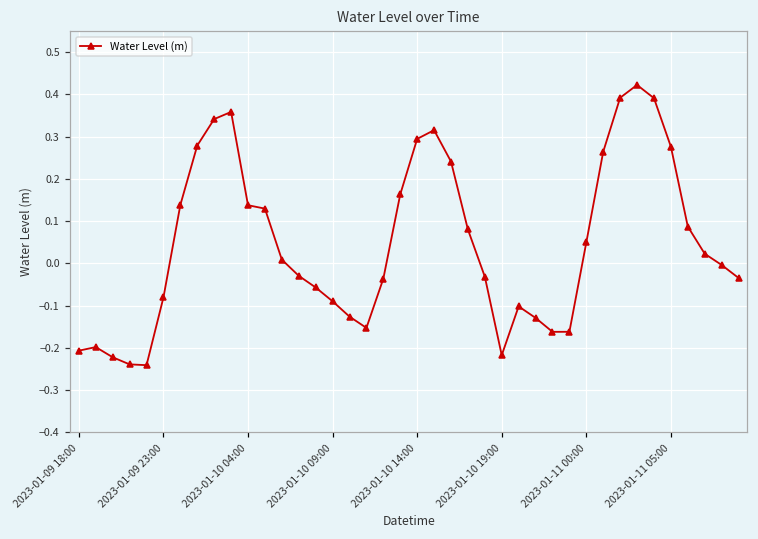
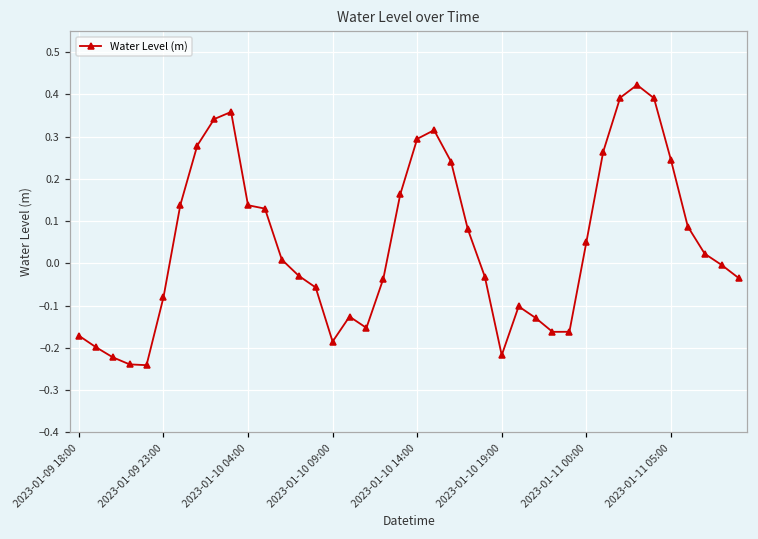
  {
-   "2023-01-09 18:00": -0.21,
+   "2023-01-09 18:00": -0.17,
    "2023-01-09 23:00": -0.08,
    "2023-01-10 04:00": 0.14,
-   "2023-01-10 09:00": -0.09,
+   "2023-01-10 09:00": -0.19,
    "2023-01-10 14:00": 0.29,
    "2023-01-10 19:00": -0.22,
    "2023-01-11 00:00": 0.05,
-   "2023-01-11 05:00": 0.28
+   "2023-01-11 05:00": 0.25
  }
